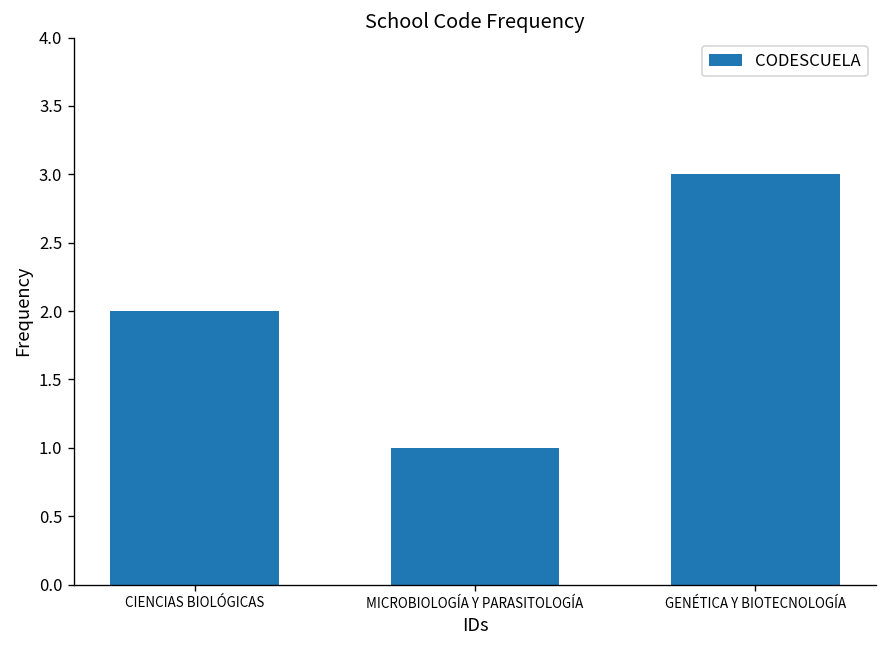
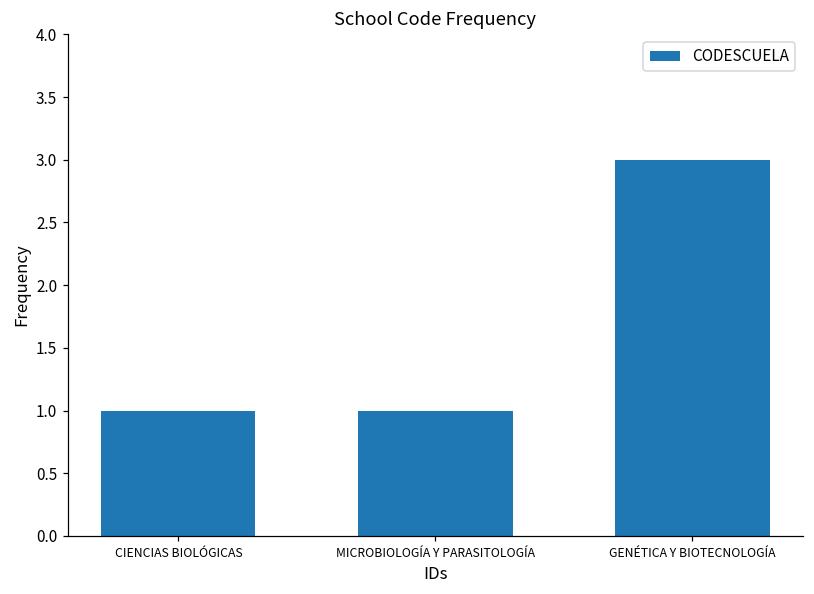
  {
-   "CIENCIAS BIOLÓGICAS": 2,
+   "CIENCIAS BIOLÓGICAS": 1,
    "MICROBIOLOGÍA Y PARASITOLOGÍA": 1,
    "GENÉTICA Y BIOTECNOLOGÍA": 3
  }
